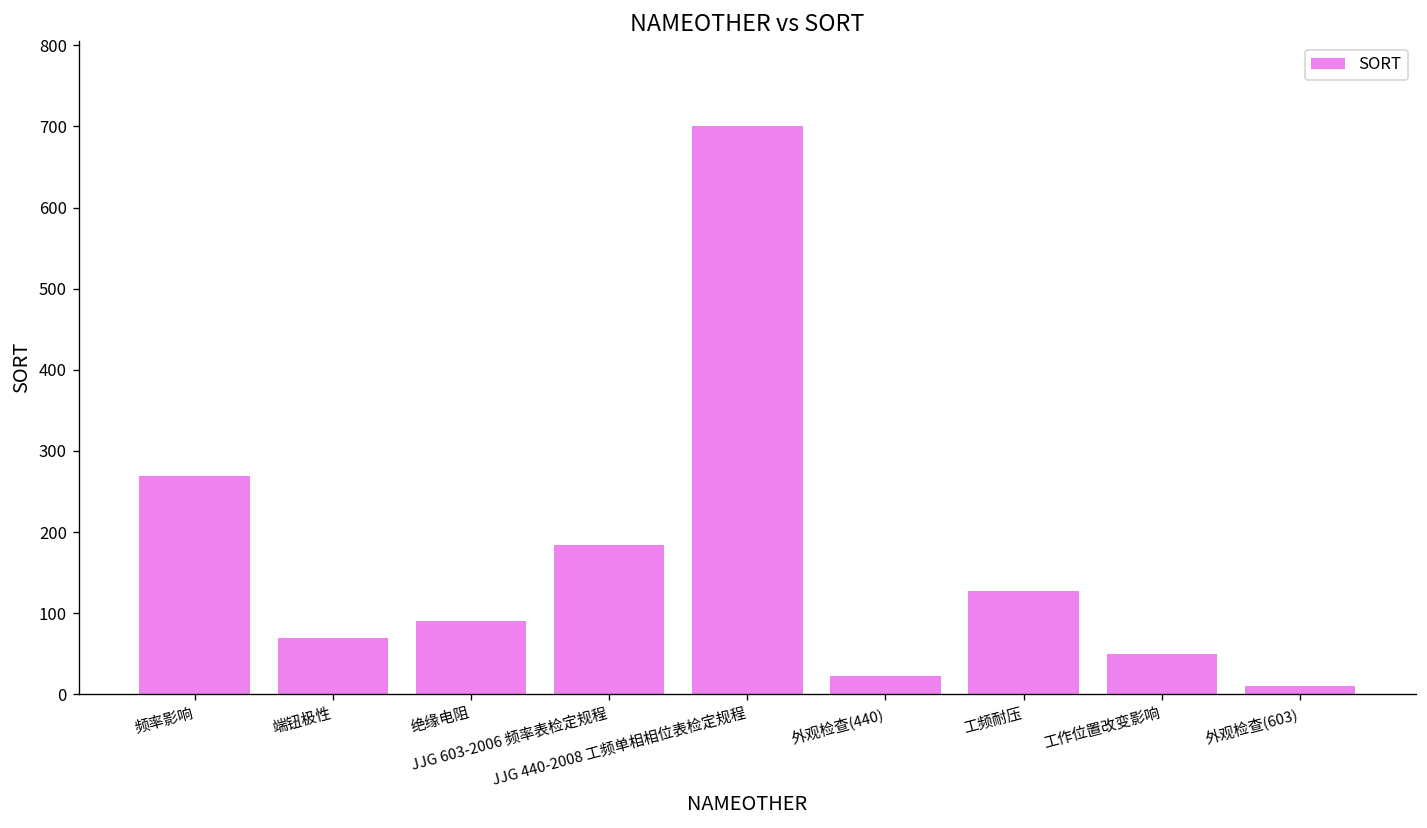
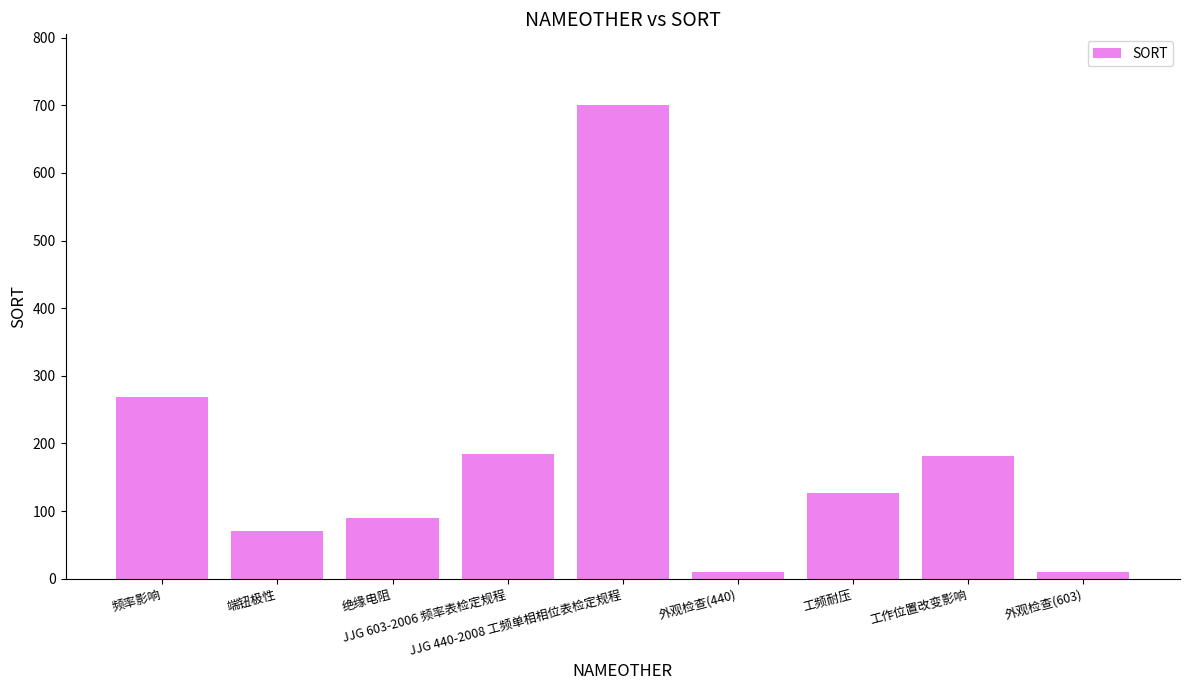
  {
    "频率影响": 270,
    "端钮极性": 70,
    "绝缘电阻": 90,
    "JJG 603-2006 频率表检定规程": 180,
    "JJG 440-2008 工频单相相位表检定规程": 700,
-   "外观检查(440)": 20,
+   "外观检查(440)": 10,
    "工频耐压": 130,
-   "工作位置改变影响": 50,
+   "工作位置改变影响": 180,
    "外观检查(603)": 10
  }
